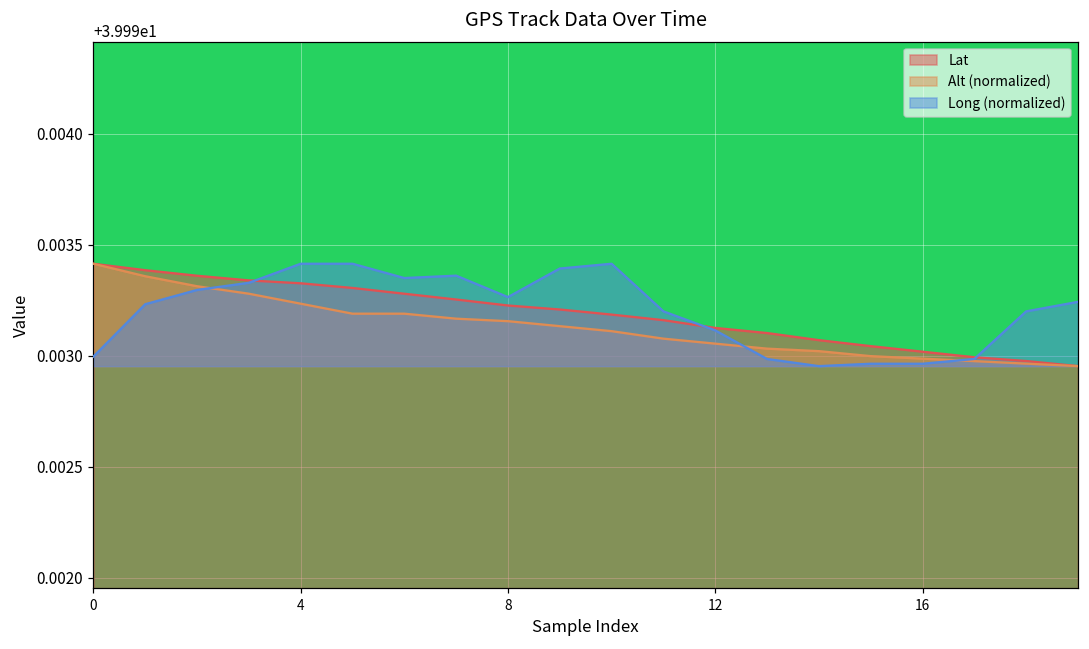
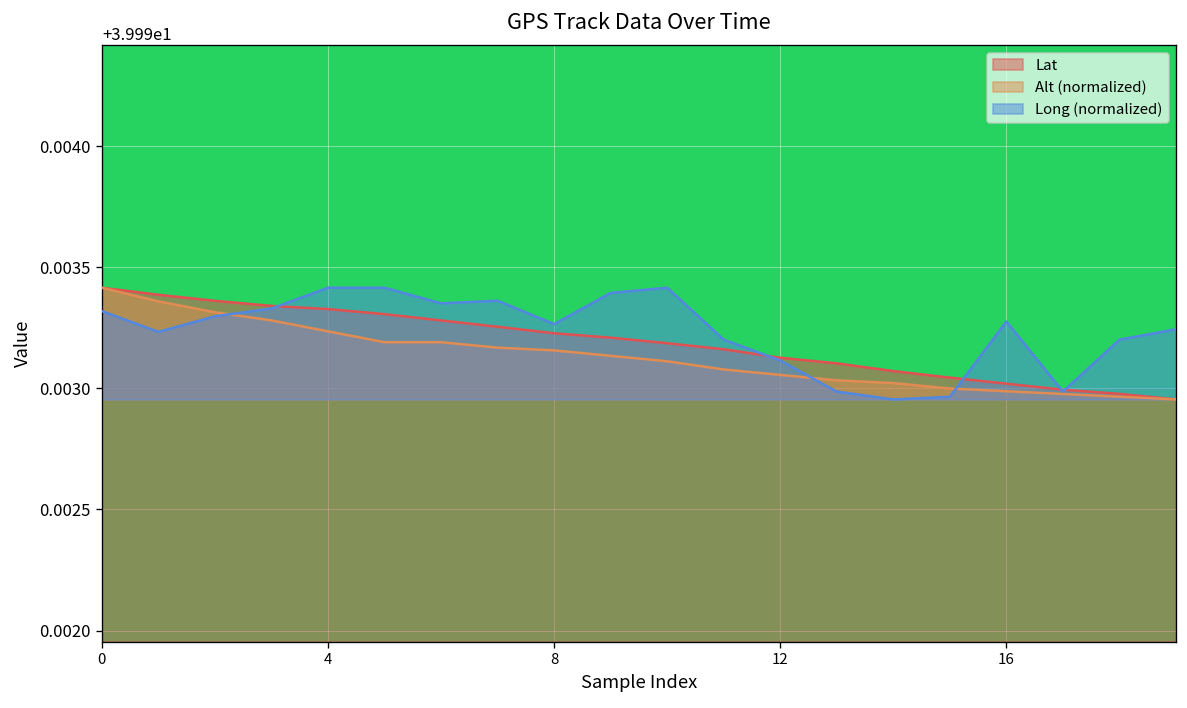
  {
    "Long (normalized)": {
-     "0": 39.99300,
+     "0": 39.99332,
      "4": 39.99342,
      "8": 39.99326,
-     "16": 39.99296
+     "16": 39.99328
    }
  }
